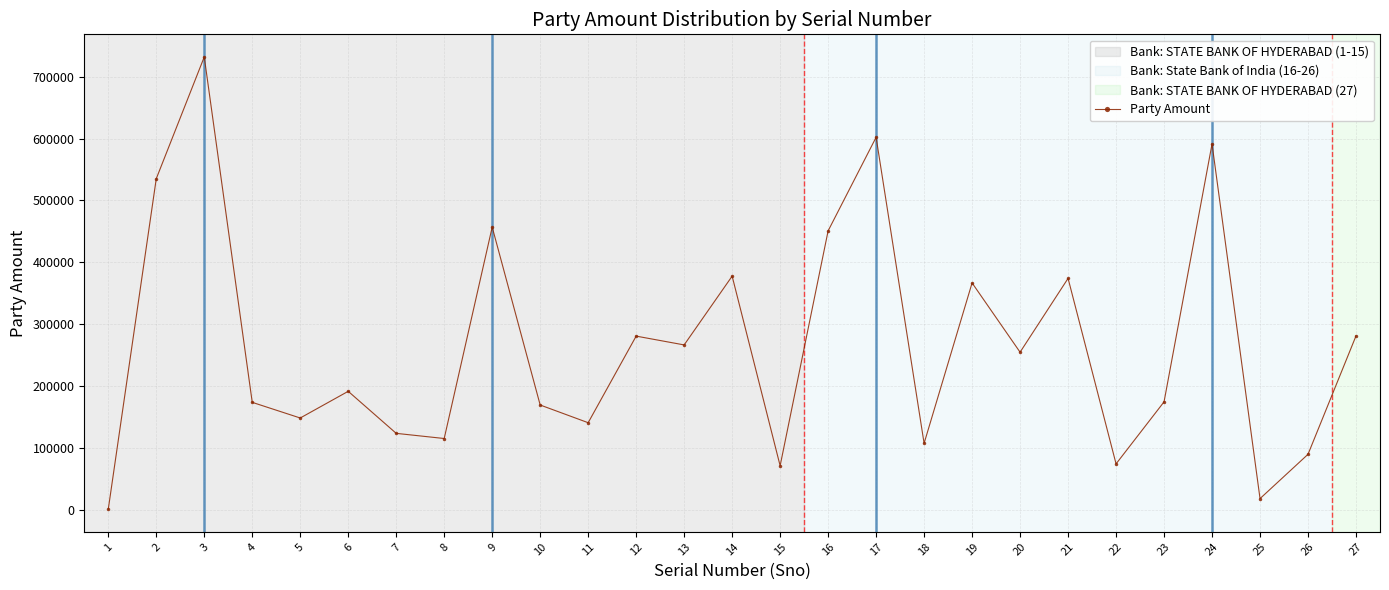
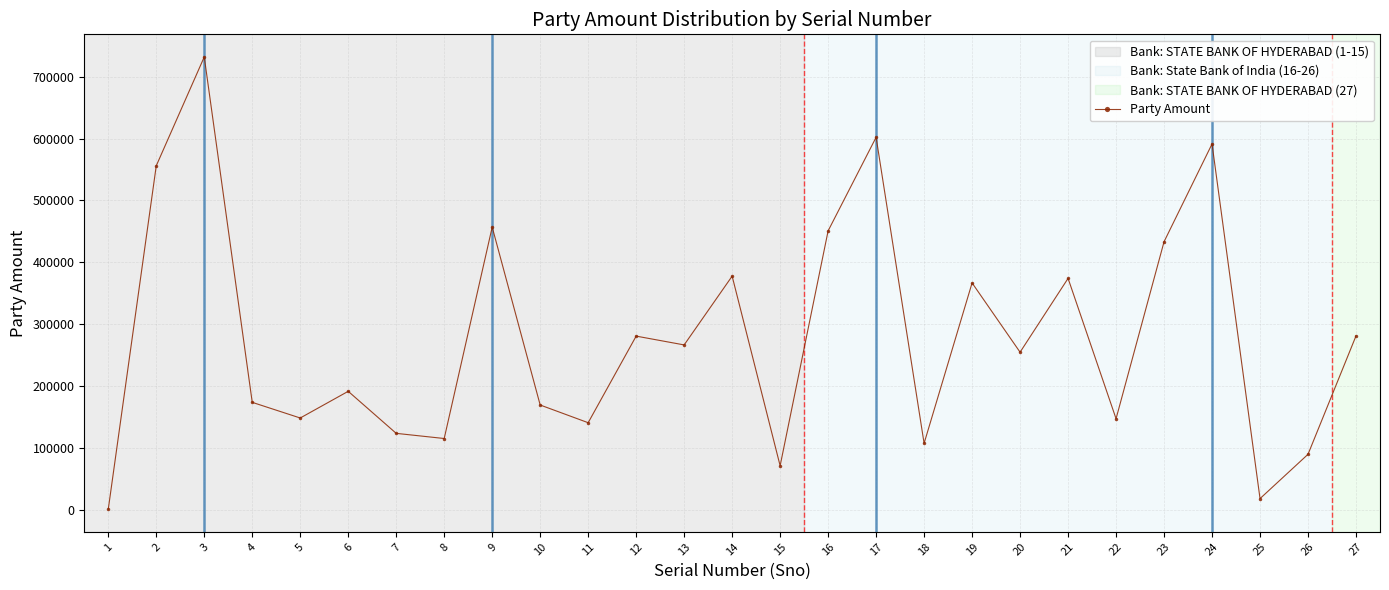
  {
    "1": 0,
-   "2": 540000,
+   "2": 560000,
    "3": 730000,
    "4": 170000,
    "5": 150000,
    "6": 190000,
    "7": 120000,
    "8": 120000,
    "9": 460000,
    "10": 170000,
    "11": 140000,
    "12": 280000,
    "13": 270000,
    "14": 380000,
    "15": 70000,
    "16": 450000,
    "17": 600000,
    "18": 110000,
    "19": 370000,
    "20": 250000,
    "21": 370000,
-   "22": 70000,
-   "23": 170000,
+   "22": 150000,
+   "23": 430000,
    "24": 590000,
    "25": 20000,
    "26": 90000,
    "27": 280000
  }
